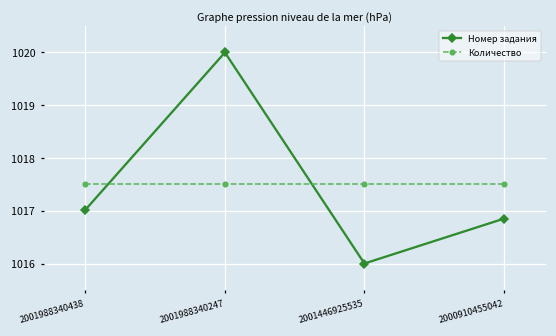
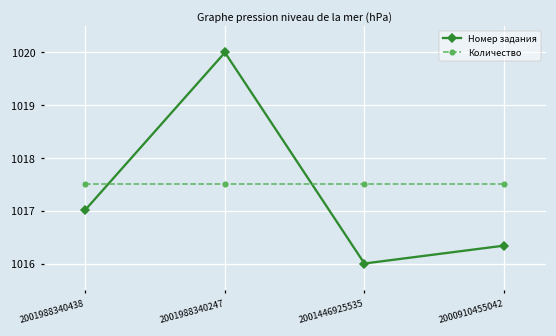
  {
    "Номер задания": {
      "2001988340438": 1017.0,
      "2001988340247": 1020.0,
      "2001446925535": 1016.0,
-     "2000910455042": 1016.8
+     "2000910455042": 1016.3
    },
    "Количество": {
      "2001988340438": 1017.5,
      "2001988340247": 1017.5,
      "2001446925535": 1017.5,
      "2000910455042": 1017.5
    }
  }
